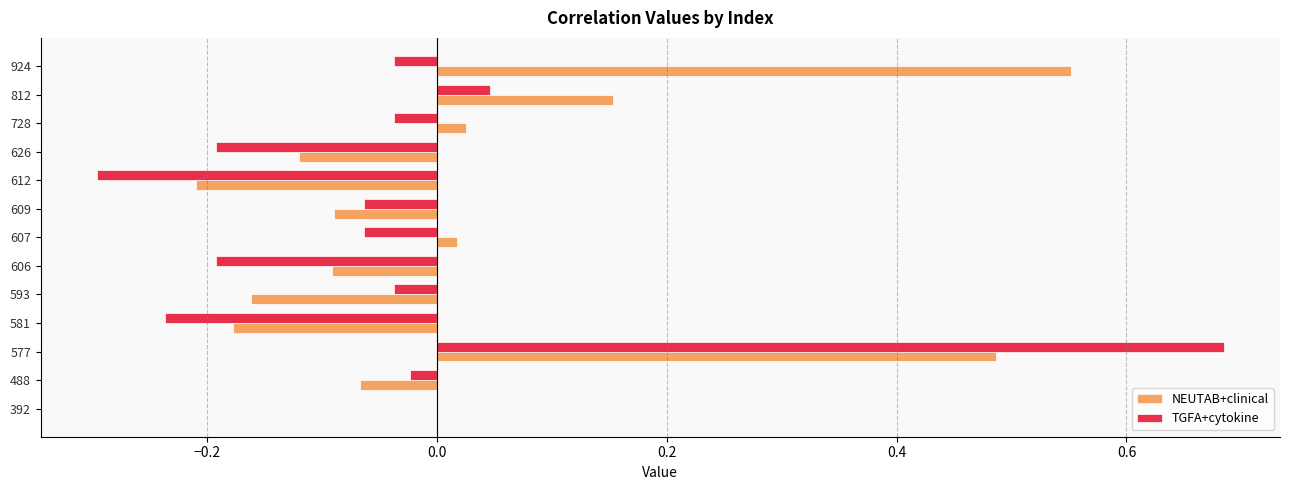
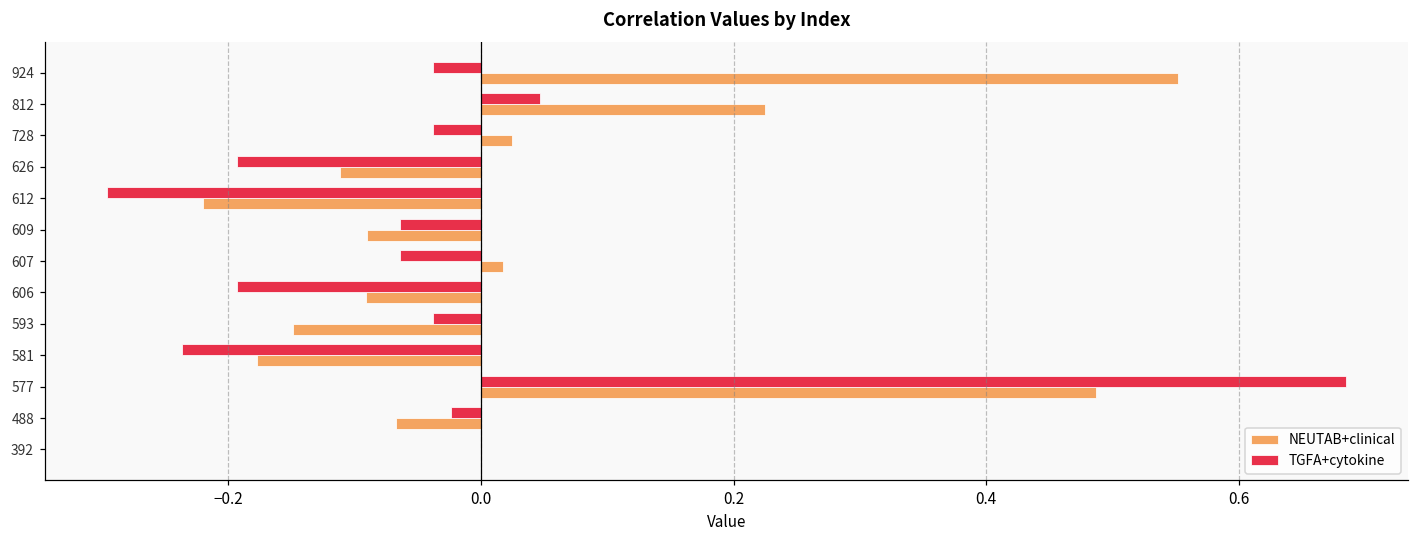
  {
    "NEUTAB+clinical": {
      "924": 0.552,
-     "812": 0.154,
+     "812": 0.225,
      "728": 0.025,
-     "626": -0.120,
-     "612": -0.210,
+     "626": -0.112,
+     "612": -0.220,
      "609": -0.090,
      "607": 0.018,
      "606": -0.091,
-     "593": -0.162,
+     "593": -0.149,
      "581": -0.177,
      "577": 0.487,
      "488": -0.067,
      "392": 0.000
    },
    "TGFA+cytokine": {
      "924": -0.038,
      "812": 0.047,
      "728": -0.038,
      "626": -0.193,
      "612": -0.296,
      "609": -0.064,
      "607": -0.064,
      "606": -0.193,
      "593": -0.038,
      "581": -0.237,
      "577": 0.685,
      "488": -0.024,
      "392": 0.000
    }
  }
